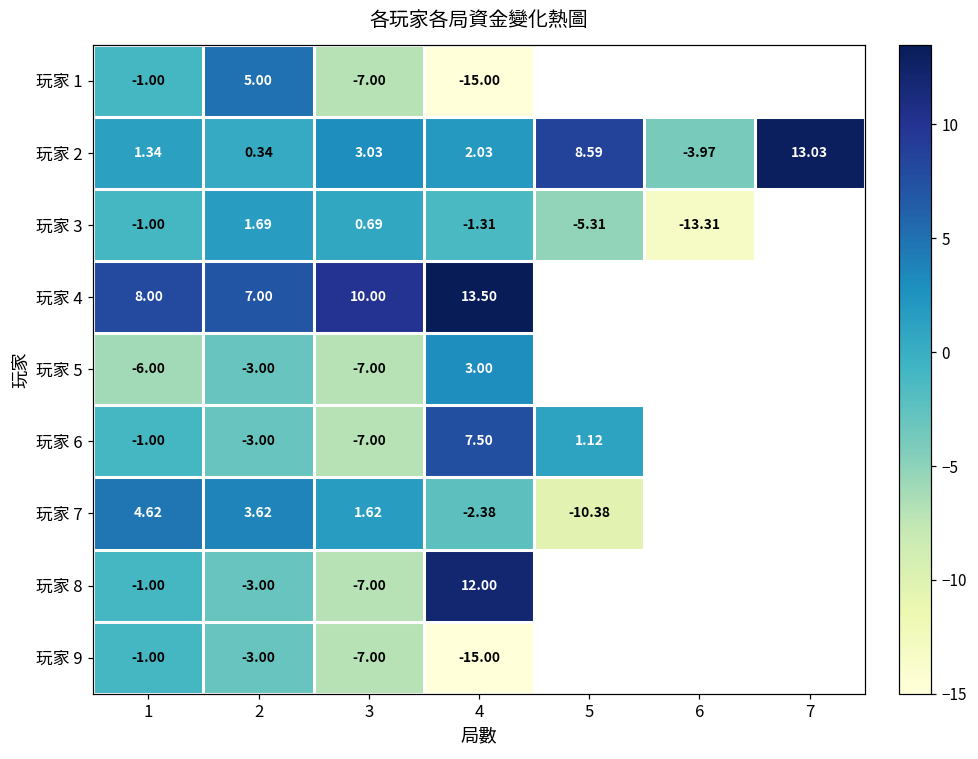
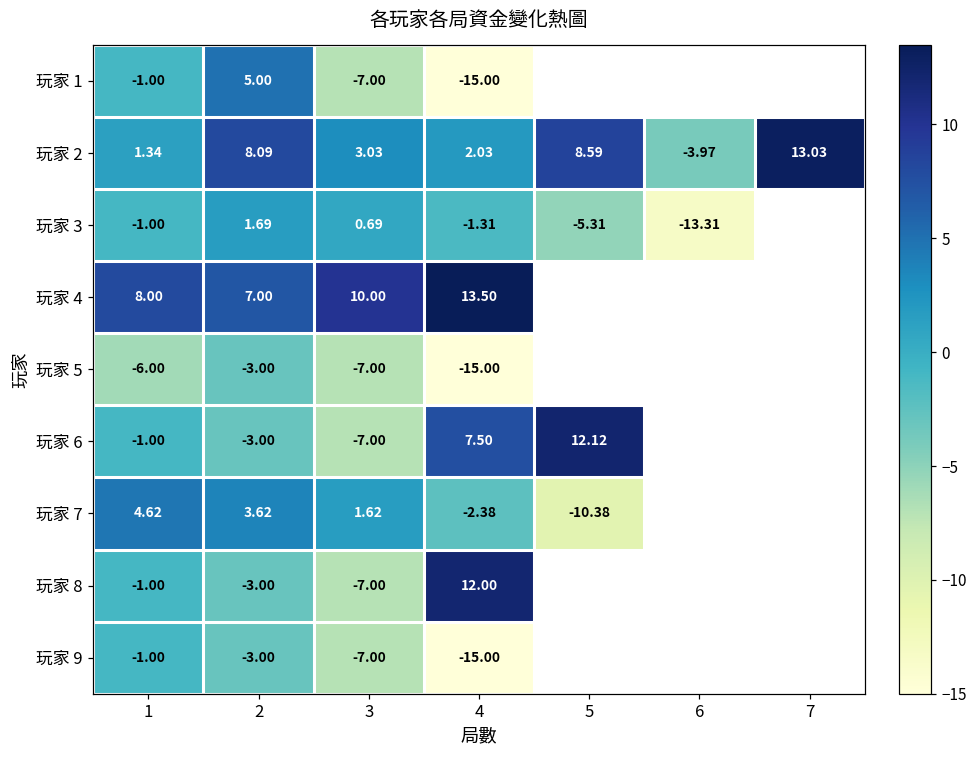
  {
    "玩家 1": {
      "1": -1.00,
      "2": 5.00,
      "3": -7.00,
      "4": -15.00
    },
    "玩家 2": {
      "1": 1.34,
-     "2": 0.34,
+     "2": 8.09,
      "3": 3.03,
      "4": 2.03,
      "5": 8.59,
      "6": -3.97,
      "7": 13.03
    },
    "玩家 3": {
      "1": -1.00,
      "2": 1.69,
      "3": 0.69,
      "4": -1.31,
      "5": -5.31,
      "6": -13.31
    },
    "玩家 4": {
      "1": 8.00,
      "2": 7.00,
      "3": 10.00,
      "4": 13.50
    },
    "玩家 5": {
      "1": -6.00,
      "2": -3.00,
      "3": -7.00,
-     "4": 3.00
+     "4": -15.00
    },
    "玩家 6": {
      "1": -1.00,
      "2": -3.00,
      "3": -7.00,
      "4": 7.50,
-     "5": 1.12
+     "5": 12.12
    },
    "玩家 7": {
      "1": 4.62,
      "2": 3.62,
      "3": 1.62,
      "4": -2.38,
      "5": -10.38
    },
    "玩家 8": {
      "1": -1.00,
      "2": -3.00,
      "3": -7.00,
      "4": 12.00
    },
    "玩家 9": {
      "1": -1.00,
      "2": -3.00,
      "3": -7.00,
      "4": -15.00
    }
  }
